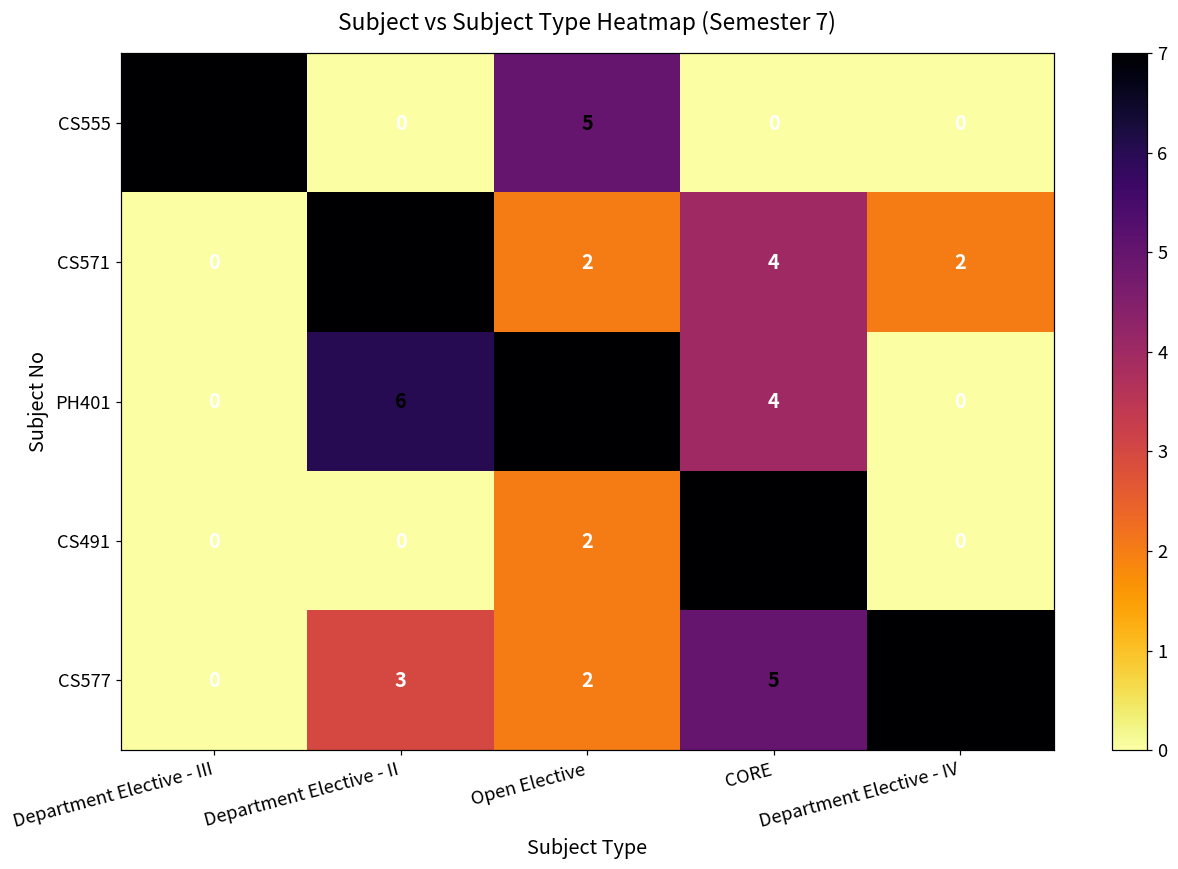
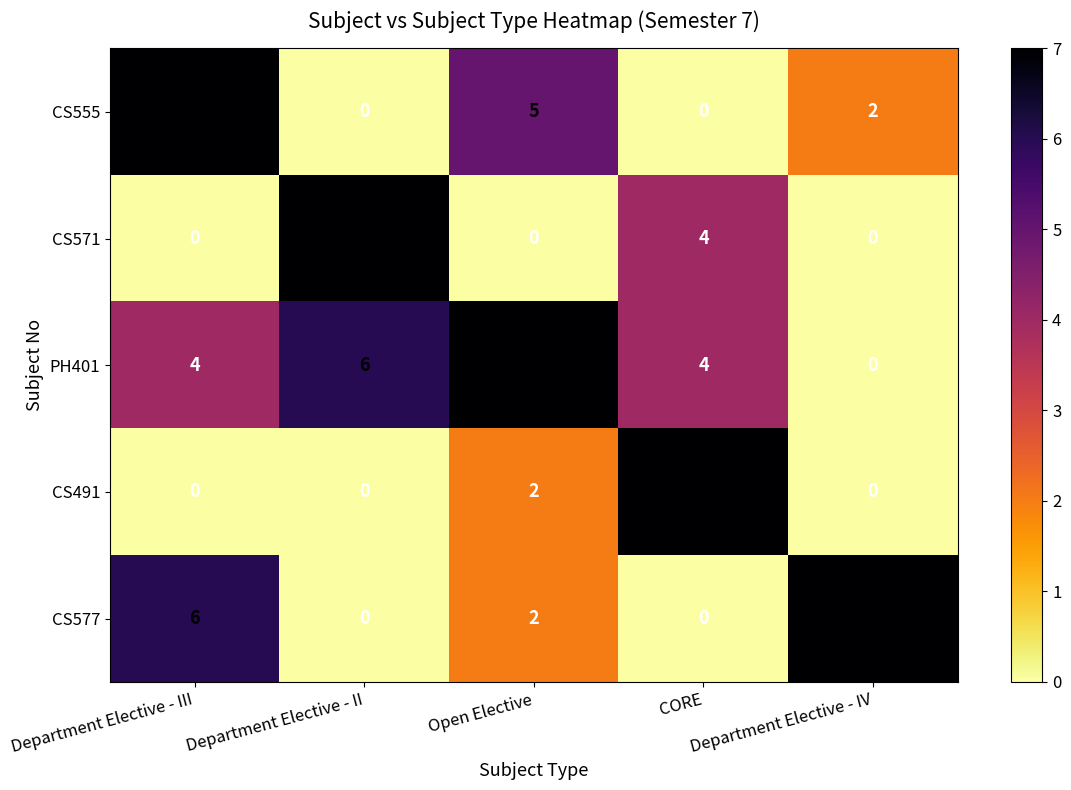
  {
    "CS555": {
      "Department Elective - II": 0,
      "Open Elective": 5,
      "CORE": 0,
-     "Department Elective - IV": 0
+     "Department Elective - IV": 2
    },
    "CS571": {
      "Department Elective - III": 0,
-     "Open Elective": 2,
+     "Open Elective": 0,
      "CORE": 4,
-     "Department Elective - IV": 2
+     "Department Elective - IV": 0
    },
    "PH401": {
-     "Department Elective - III": 0,
+     "Department Elective - III": 4,
      "Department Elective - II": 6,
      "CORE": 4,
      "Department Elective - IV": 0
    },
    "CS491": {
      "Department Elective - III": 0,
      "Department Elective - II": 0,
      "Open Elective": 2,
      "Department Elective - IV": 0
    },
    "CS577": {
-     "Department Elective - III": 0,
-     "Department Elective - II": 3,
+     "Department Elective - III": 6,
+     "Department Elective - II": 0,
      "Open Elective": 2,
-     "CORE": 5
+     "CORE": 0
    }
  }
